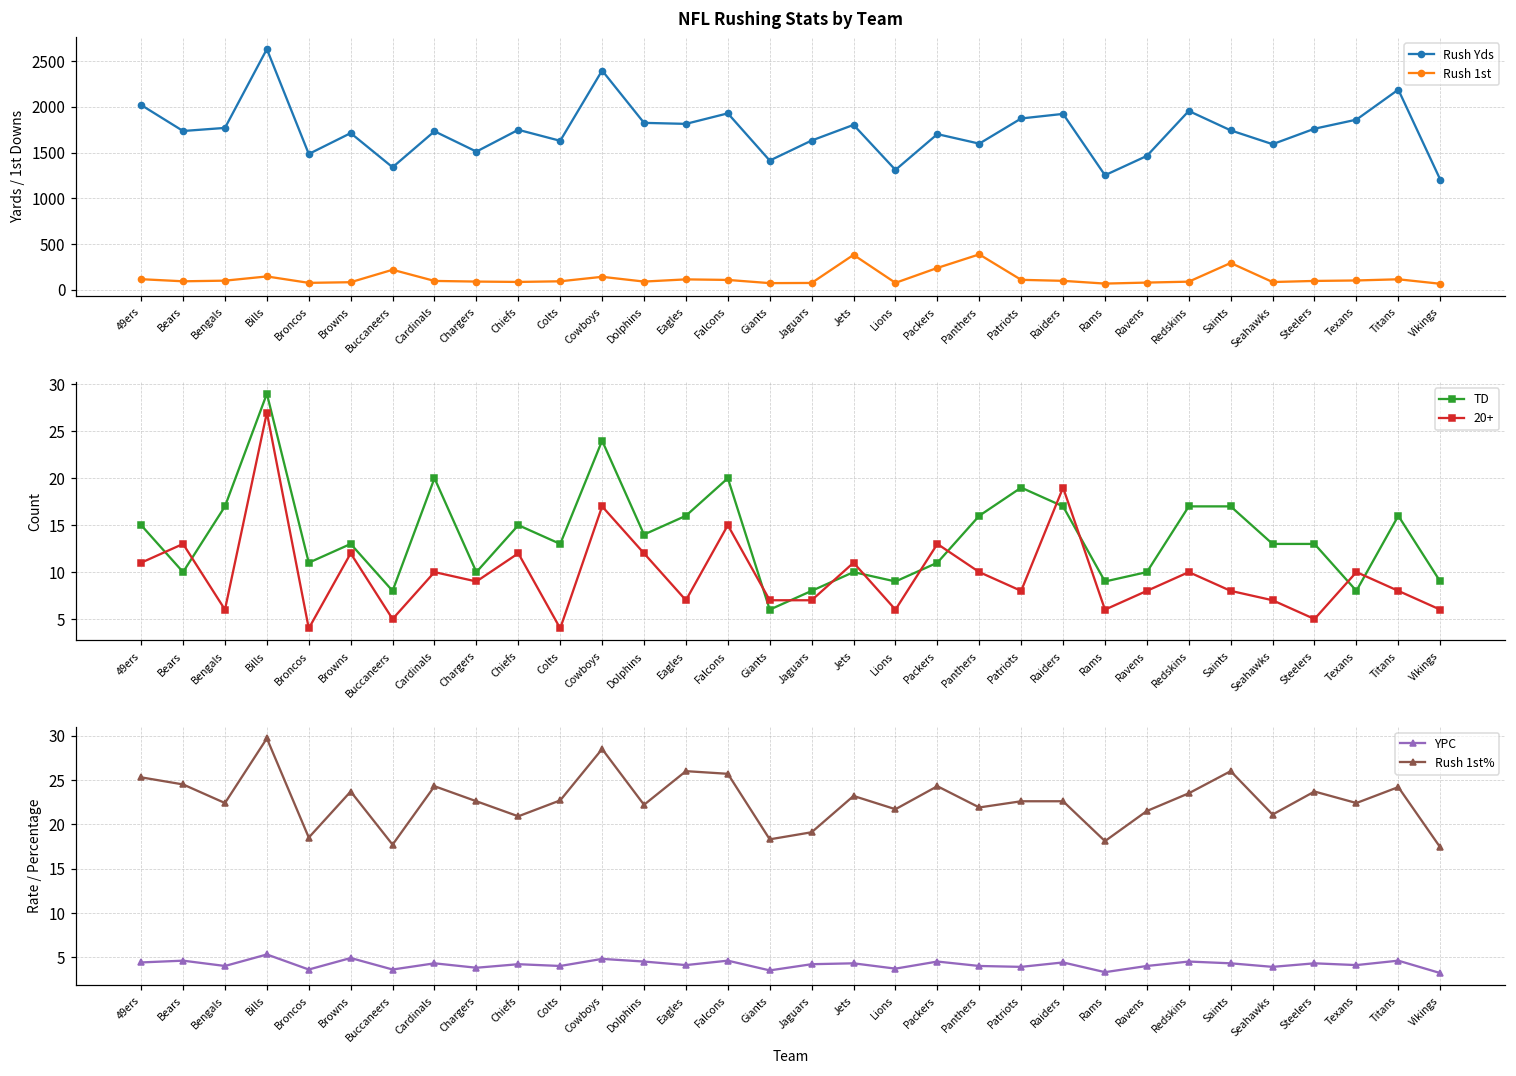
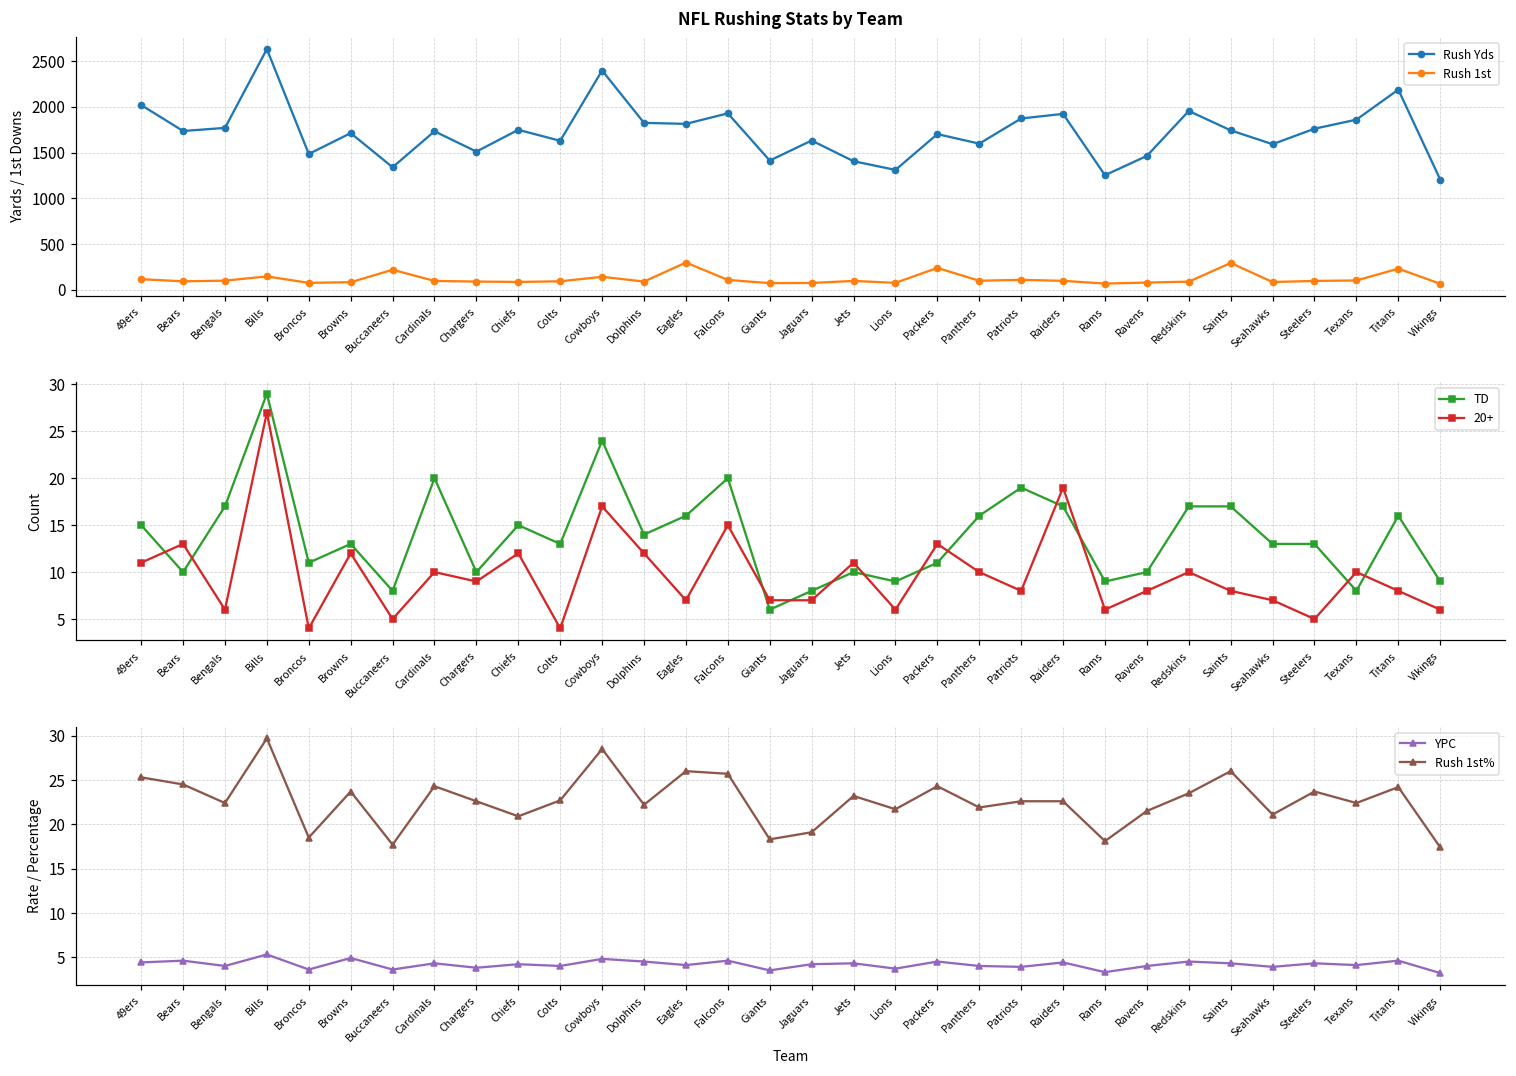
  {
    "NFL Rushing Stats by Team": {
      "Rush Yds": {
        "49ers": 2000,
        "Bears": 1700,
        "Bengals": 1800,
        "Bills": 2600,
        "Broncos": 1500,
        "Browns": 1700,
        "Buccaneers": 1300,
        "Cardinals": 1700,
        "Chargers": 1500,
        "Chiefs": 1700,
        "Colts": 1600,
        "Cowboys": 2400,
        "Dolphins": 1800,
        "Eagles": 1800,
        "Falcons": 1900,
        "Giants": 1400,
        "Jaguars": 1600,
-       "Jets": 1800,
+       "Jets": 1400,
        "Lions": 1300,
        "Packers": 1700,
        "Panthers": 1600,
        "Patriots": 1900,
        "Raiders": 1900,
        "Rams": 1300,
        "Ravens": 1500,
        "Redskins": 2000,
        "Saints": 1700,
        "Seahawks": 1600,
        "Steelers": 1800,
        "Texans": 1900,
        "Titans": 2200,
        "Vikings": 1200
      },
      "Rush 1st": {
        "49ers": 100,
        "Bears": 100,
        "Bengals": 100,
        "Bills": 100,
        "Broncos": 100,
        "Browns": 100,
        "Buccaneers": 200,
        "Cardinals": 100,
        "Chargers": 100,
        "Chiefs": 100,
        "Colts": 100,
        "Cowboys": 100,
        "Dolphins": 100,
-       "Eagles": 100,
+       "Eagles": 300,
        "Falcons": 100,
        "Giants": 100,
        "Jaguars": 100,
-       "Jets": 400,
+       "Jets": 100,
        "Lions": 100,
        "Packers": 200,
-       "Panthers": 400,
+       "Panthers": 100,
        "Patriots": 100,
        "Raiders": 100,
        "Rams": 100,
        "Ravens": 100,
        "Redskins": 100,
        "Saints": 300,
        "Seahawks": 100,
        "Steelers": 100,
        "Texans": 100,
-       "Titans": 100,
+       "Titans": 200,
        "Vikings": 100
      }
    }
  }
